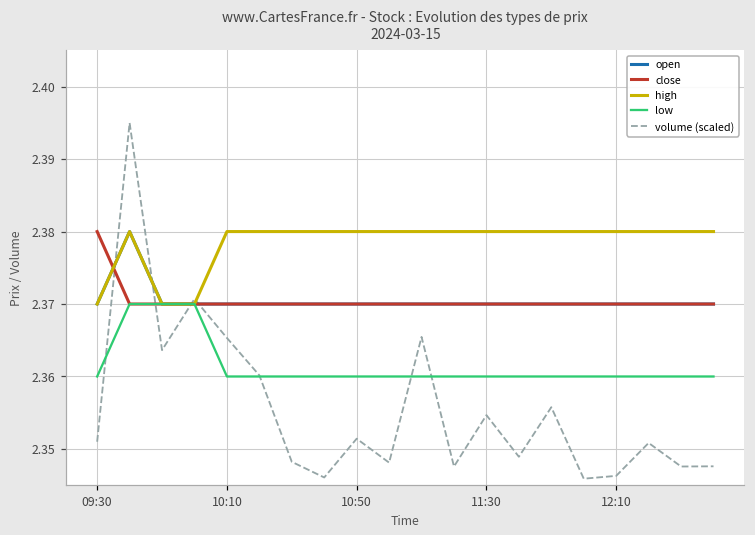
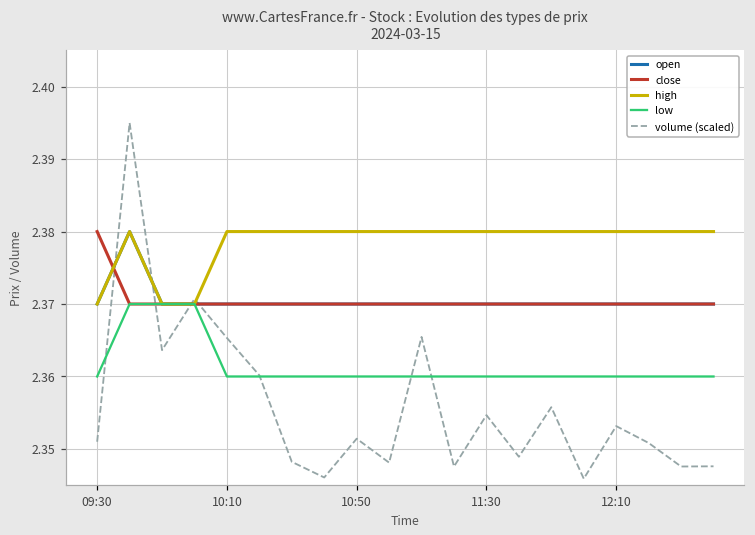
  {
    "close": {
      "09:30": 2.380
    },
    "high": {
      "10:10": 2.380,
      "10:50": 2.380,
      "11:30": 2.380,
      "12:10": 2.380
    },
    "low": {
      "09:30": 2.360,
      "10:10": 2.360,
      "10:50": 2.360,
      "11:30": 2.360,
      "12:10": 2.360
    },
    "volume (scaled)": {
      "09:30": 2.351,
      "10:10": 2.365,
      "10:50": 2.351,
      "11:30": 2.355,
-     "12:10": 2.346
+     "12:10": 2.353
    }
  }
